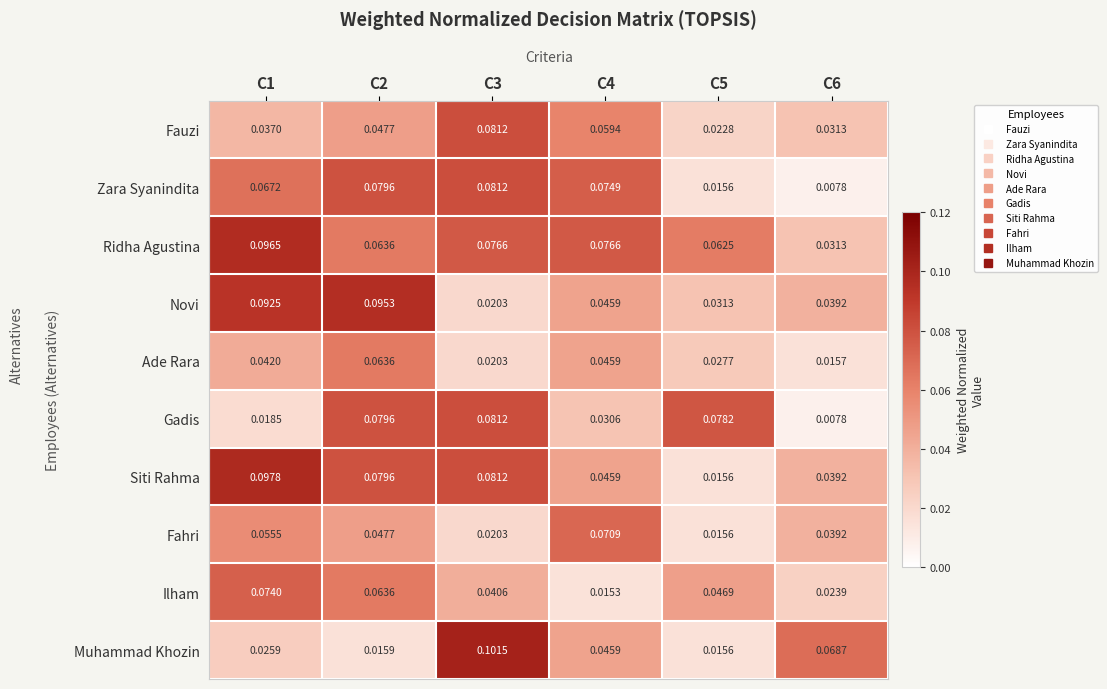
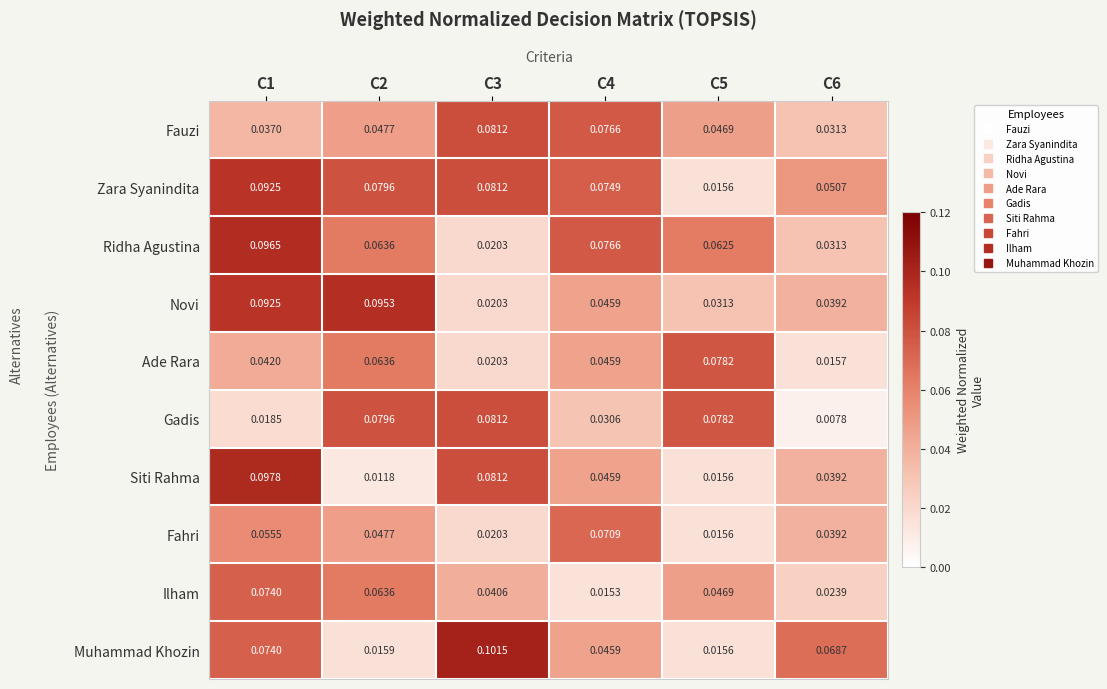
  {
    "Fauzi": {
      "C1": 0.0370,
      "C2": 0.0477,
      "C3": 0.0812,
-     "C4": 0.0594,
-     "C5": 0.0228,
+     "C4": 0.0766,
+     "C5": 0.0469,
      "C6": 0.0313
    },
    "Zara Syanindita": {
-     "C1": 0.0672,
+     "C1": 0.0925,
      "C2": 0.0796,
      "C3": 0.0812,
      "C4": 0.0749,
      "C5": 0.0156,
-     "C6": 0.0078
+     "C6": 0.0507
    },
    "Ridha Agustina": {
      "C1": 0.0965,
      "C2": 0.0636,
-     "C3": 0.0766,
+     "C3": 0.0203,
      "C4": 0.0766,
      "C5": 0.0625,
      "C6": 0.0313
    },
    "Novi": {
      "C1": 0.0925,
      "C2": 0.0953,
      "C3": 0.0203,
      "C4": 0.0459,
      "C5": 0.0313,
      "C6": 0.0392
    },
    "Ade Rara": {
      "C1": 0.0420,
      "C2": 0.0636,
      "C3": 0.0203,
      "C4": 0.0459,
-     "C5": 0.0277,
+     "C5": 0.0782,
      "C6": 0.0157
    },
    "Gadis": {
      "C1": 0.0185,
      "C2": 0.0796,
      "C3": 0.0812,
      "C4": 0.0306,
      "C5": 0.0782,
      "C6": 0.0078
    },
    "Siti Rahma": {
      "C1": 0.0978,
-     "C2": 0.0796,
+     "C2": 0.0118,
      "C3": 0.0812,
      "C4": 0.0459,
      "C5": 0.0156,
      "C6": 0.0392
    },
    "Fahri": {
      "C1": 0.0555,
      "C2": 0.0477,
      "C3": 0.0203,
      "C4": 0.0709,
      "C5": 0.0156,
      "C6": 0.0392
    },
    "Ilham": {
      "C1": 0.0740,
      "C2": 0.0636,
      "C3": 0.0406,
      "C4": 0.0153,
      "C5": 0.0469,
      "C6": 0.0239
    },
    "Muhammad Khozin": {
-     "C1": 0.0259,
+     "C1": 0.0740,
      "C2": 0.0159,
      "C3": 0.1015,
      "C4": 0.0459,
      "C5": 0.0156,
      "C6": 0.0687
    }
  }
